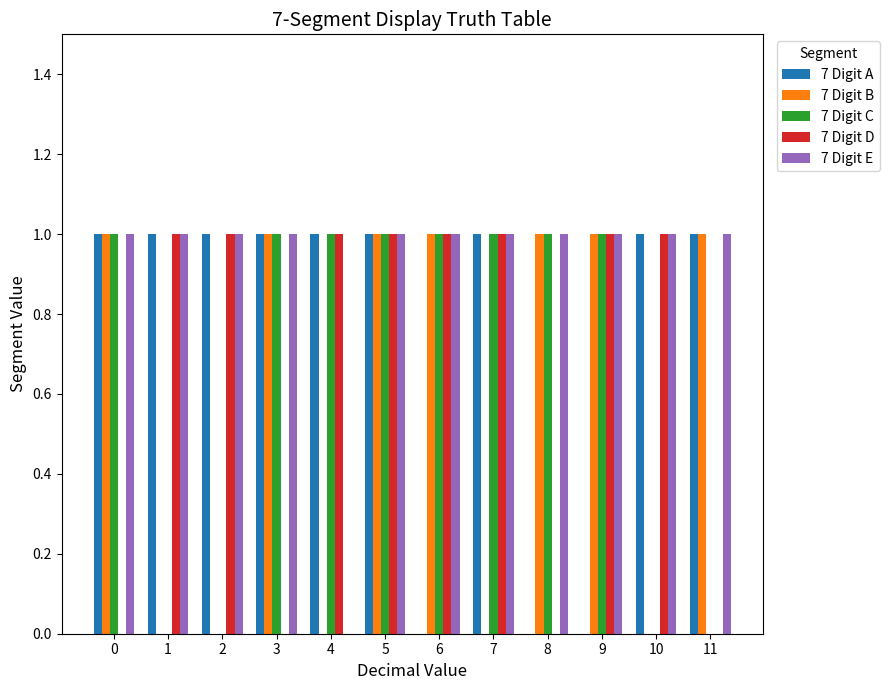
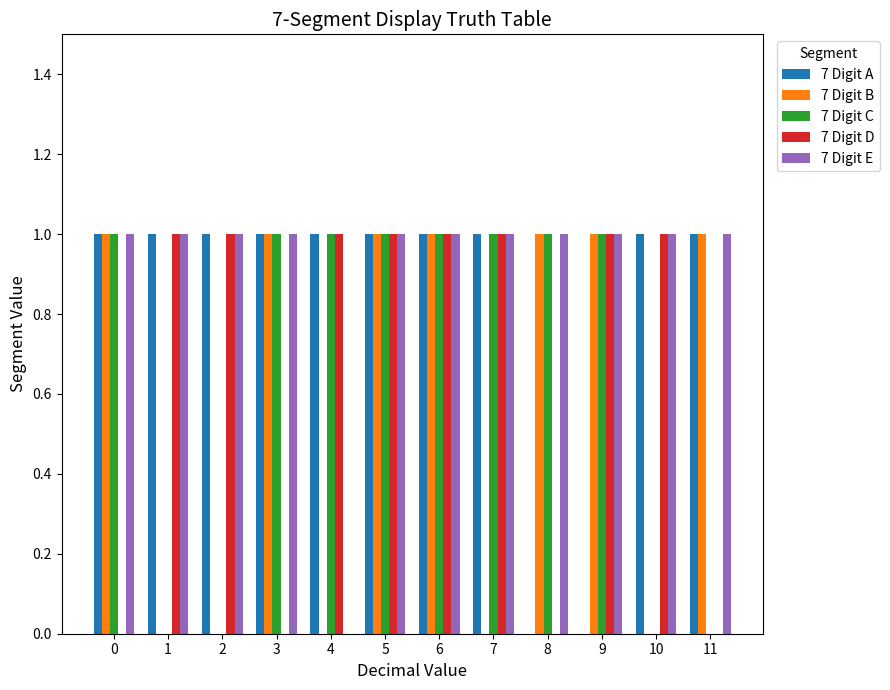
  {
    "7 Digit A": {
      "0": 1,
      "1": 1,
      "2": 1,
      "3": 1,
      "4": 1,
      "5": 1,
-     "6": 0,
+     "6": 1,
      "7": 1,
      "8": 0,
      "9": 0,
      "10": 1,
      "11": 1
    },
    "7 Digit B": {
      "0": 1,
      "1": 0,
      "2": 0,
      "3": 1,
      "4": 0,
      "5": 1,
      "6": 1,
      "7": 0,
      "8": 1,
      "9": 1,
      "10": 0,
      "11": 1
    },
    "7 Digit C": {
      "0": 1,
      "1": 0,
      "2": 0,
      "3": 1,
      "4": 1,
      "5": 1,
      "6": 1,
      "7": 1,
      "8": 1,
      "9": 1,
      "10": 0,
      "11": 0
    },
    "7 Digit D": {
      "0": 0,
      "1": 1,
      "2": 1,
      "3": 0,
      "4": 1,
      "5": 1,
      "6": 1,
      "7": 1,
      "8": 0,
      "9": 1,
      "10": 1,
      "11": 0
    },
    "7 Digit E": {
      "0": 1,
      "1": 1,
      "2": 1,
      "3": 1,
      "4": 0,
      "5": 1,
      "6": 1,
      "7": 1,
      "8": 1,
      "9": 1,
      "10": 1,
      "11": 1
    }
  }
